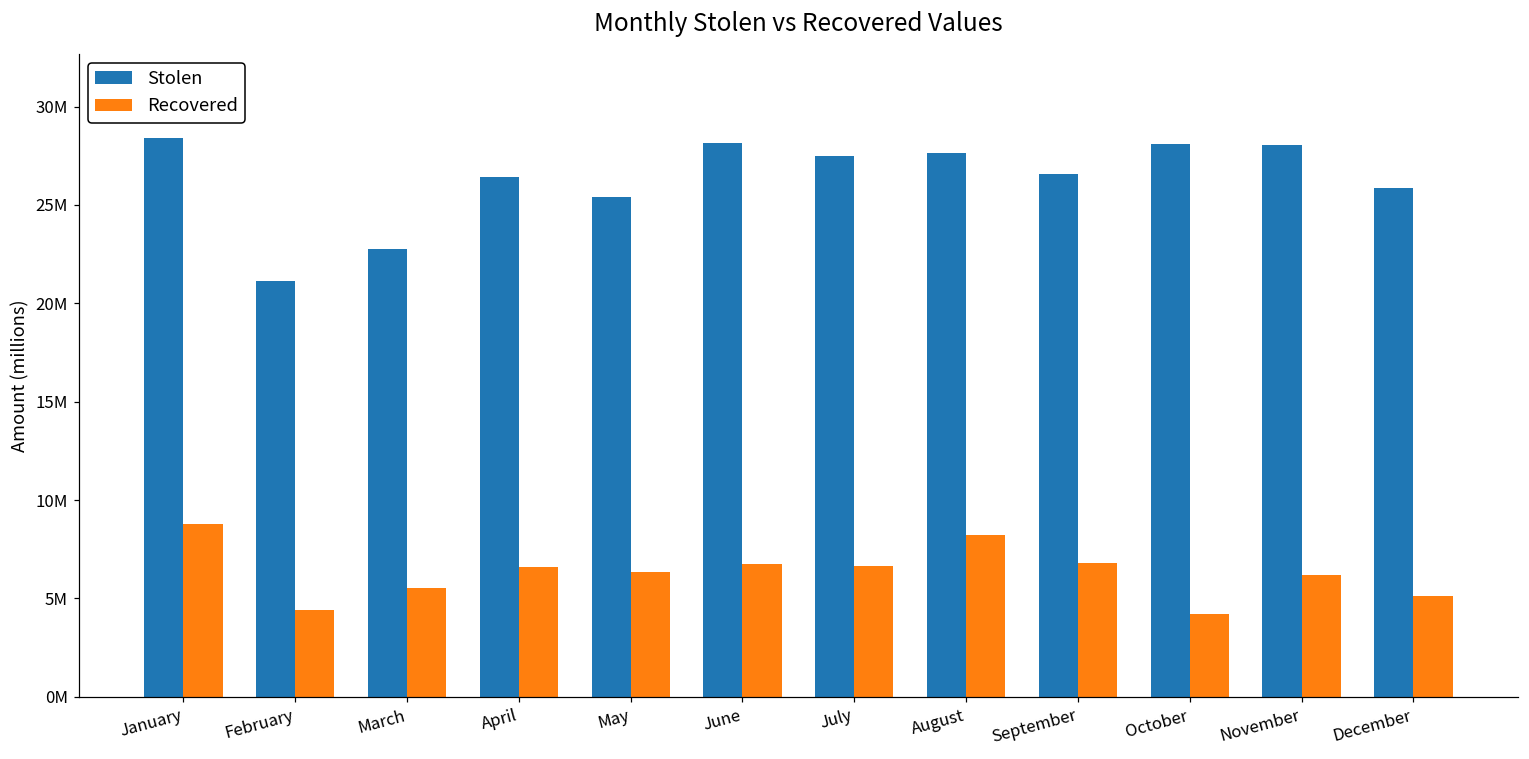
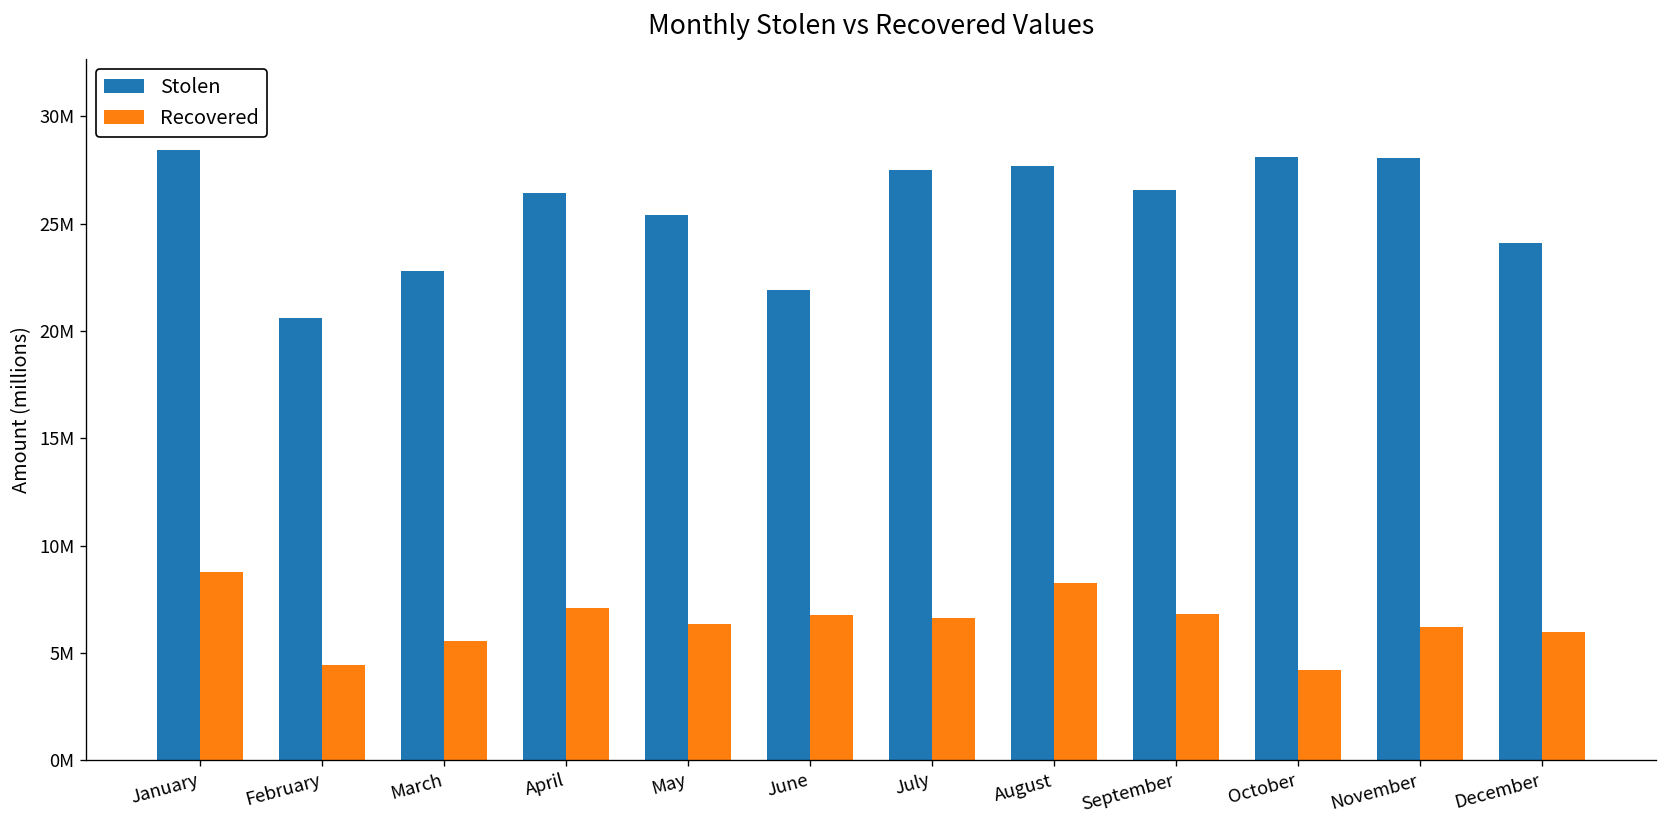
  {
    "Stolen": {
      "January": 28400000,
-     "February": 21100000,
+     "February": 20600000,
      "March": 22800000,
      "April": 26400000,
      "May": 25400000,
-     "June": 28100000,
+     "June": 21900000,
      "July": 27500000,
      "August": 27700000,
      "September": 26600000,
      "October": 28100000,
      "November": 28100000,
-     "December": 25800000
+     "December": 24100000
    },
    "Recovered": {
      "January": 8800000,
      "February": 4400000,
      "March": 5500000,
-     "April": 6600000,
+     "April": 7100000,
      "May": 6300000,
      "June": 6800000,
      "July": 6600000,
      "August": 8200000,
      "September": 6800000,
      "October": 4200000,
      "November": 6200000,
-     "December": 5100000
+     "December": 6000000
    }
  }
